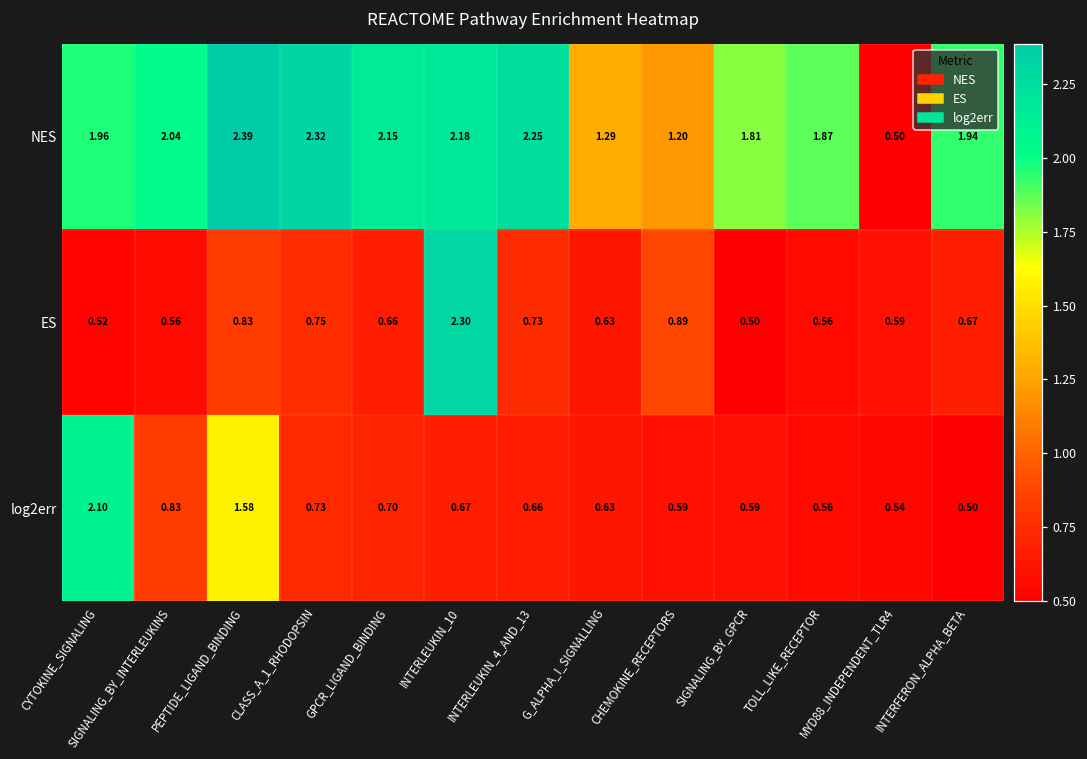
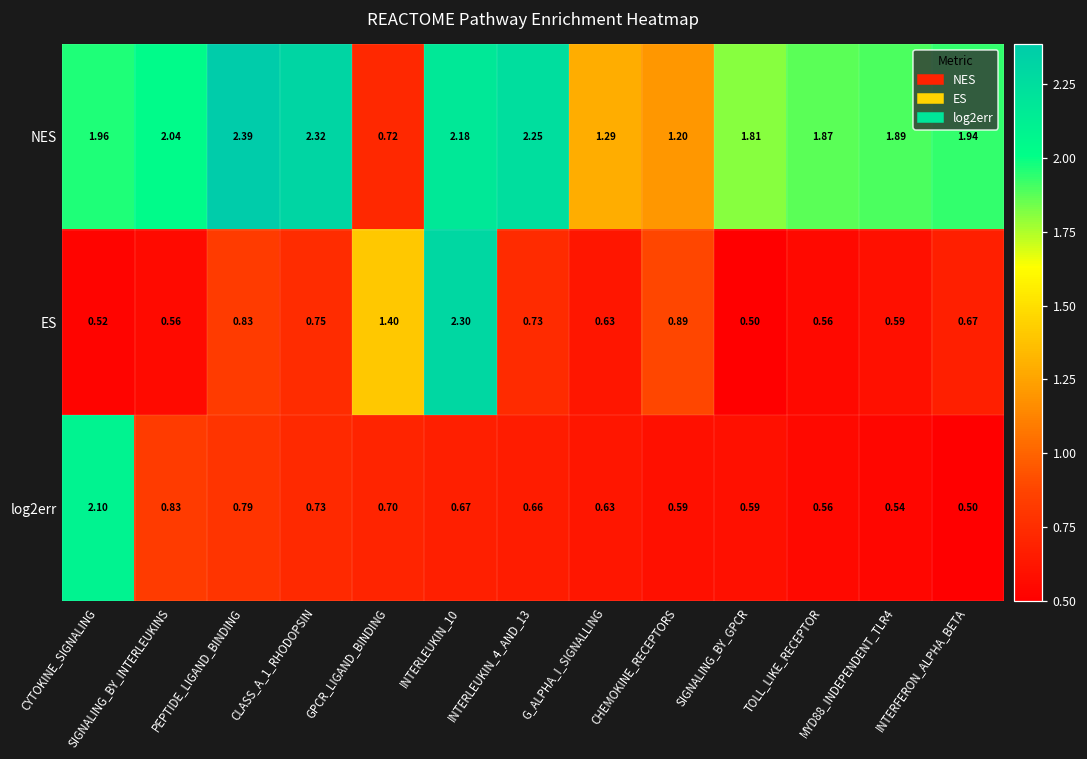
  {
    "NES": {
      "CYTOKINE_SIGNALING": 1.96,
      "SIGNALING_BY_INTERLEUKINS": 2.04,
      "PEPTIDE_LIGAND_BINDING": 2.39,
      "CLASS_A_1_RHODOPSIN": 2.32,
-     "GPCR_LIGAND_BINDING": 2.15,
+     "GPCR_LIGAND_BINDING": 0.72,
      "INTERLEUKIN_10": 2.18,
      "INTERLEUKIN_4_AND_13": 2.25,
      "G_ALPHA_I_SIGNALLING": 1.29,
      "CHEMOKINE_RECEPTORS": 1.20,
      "SIGNALING_BY_GPCR": 1.81,
      "TOLL_LIKE_RECEPTOR": 1.87,
-     "MYD88_INDEPENDENT_TLR4": 0.50,
+     "MYD88_INDEPENDENT_TLR4": 1.89,
      "INTERFERON_ALPHA_BETA": 1.94
    },
    "ES": {
      "CYTOKINE_SIGNALING": 0.52,
      "SIGNALING_BY_INTERLEUKINS": 0.56,
      "PEPTIDE_LIGAND_BINDING": 0.83,
      "CLASS_A_1_RHODOPSIN": 0.75,
-     "GPCR_LIGAND_BINDING": 0.66,
+     "GPCR_LIGAND_BINDING": 1.40,
      "INTERLEUKIN_10": 2.30,
      "INTERLEUKIN_4_AND_13": 0.73,
      "G_ALPHA_I_SIGNALLING": 0.63,
      "CHEMOKINE_RECEPTORS": 0.89,
      "SIGNALING_BY_GPCR": 0.50,
      "TOLL_LIKE_RECEPTOR": 0.56,
      "MYD88_INDEPENDENT_TLR4": 0.59,
      "INTERFERON_ALPHA_BETA": 0.67
    },
    "log2err": {
      "CYTOKINE_SIGNALING": 2.10,
      "SIGNALING_BY_INTERLEUKINS": 0.83,
-     "PEPTIDE_LIGAND_BINDING": 1.58,
+     "PEPTIDE_LIGAND_BINDING": 0.79,
      "CLASS_A_1_RHODOPSIN": 0.73,
      "GPCR_LIGAND_BINDING": 0.70,
      "INTERLEUKIN_10": 0.67,
      "INTERLEUKIN_4_AND_13": 0.66,
      "G_ALPHA_I_SIGNALLING": 0.63,
      "CHEMOKINE_RECEPTORS": 0.59,
      "SIGNALING_BY_GPCR": 0.59,
      "TOLL_LIKE_RECEPTOR": 0.56,
      "MYD88_INDEPENDENT_TLR4": 0.54,
      "INTERFERON_ALPHA_BETA": 0.50
    }
  }
